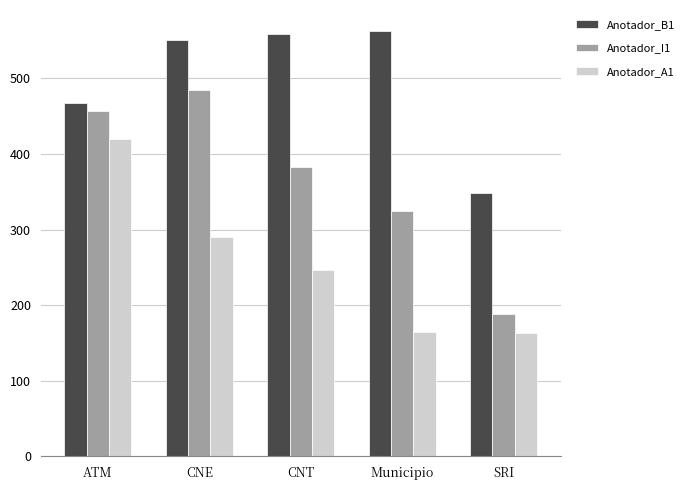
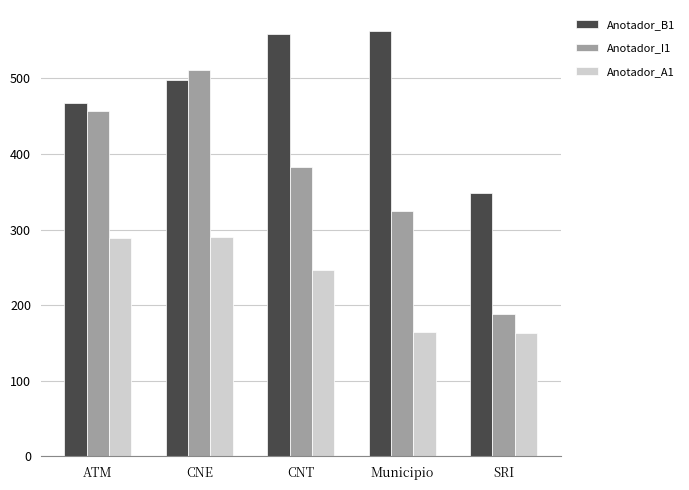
  {
    "Anotador_B1": {
      "ATM": 470,
-     "CNE": 550,
+     "CNE": 500,
      "CNT": 560,
      "Municipio": 560,
      "SRI": 350
    },
    "Anotador_I1": {
      "ATM": 460,
-     "CNE": 490,
+     "CNE": 510,
      "CNT": 380,
      "Municipio": 320,
      "SRI": 190
    },
    "Anotador_A1": {
-     "ATM": 420,
+     "ATM": 290,
      "CNE": 290,
      "CNT": 250,
      "Municipio": 160,
      "SRI": 160
    }
  }
